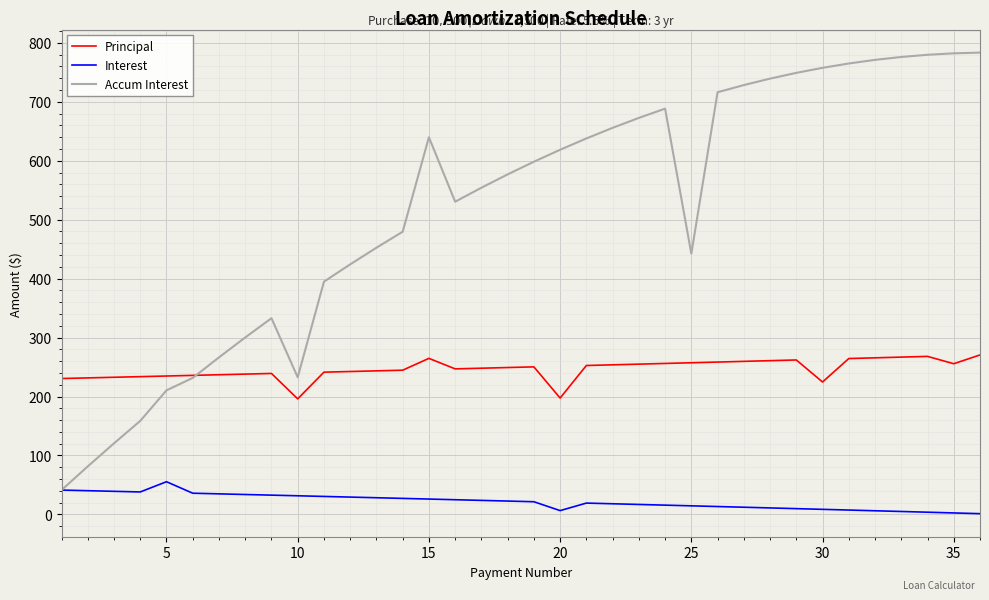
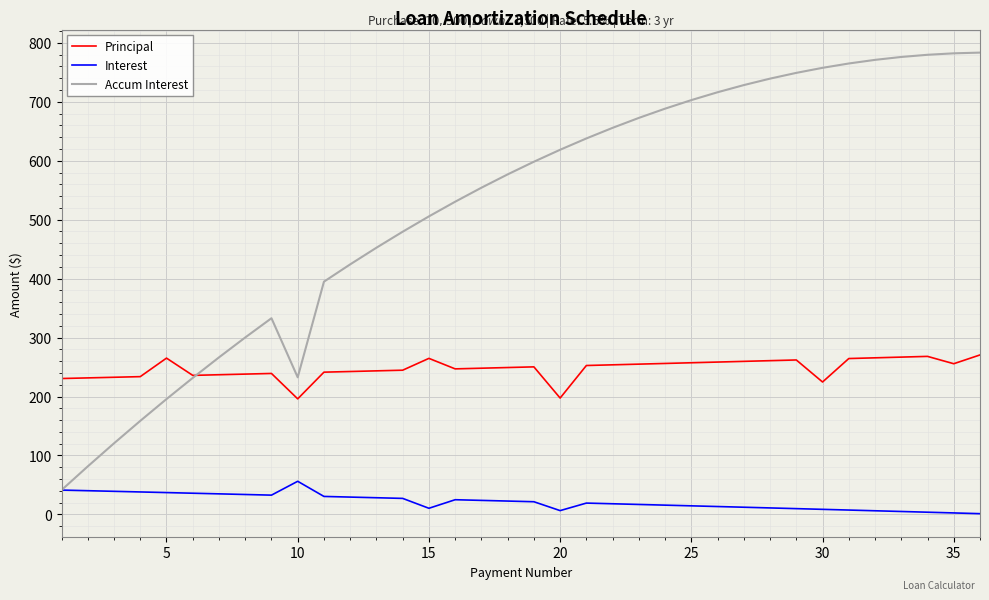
  {
    "Principal": {
-     "5": 230,
+     "5": 270,
      "10": 200,
      "15": 260,
      "20": 200,
      "25": 260,
      "30": 220,
      "35": 260
    },
    "Interest": {
-     "5": 60,
-     "10": 30,
-     "15": 30,
+     "5": 40,
+     "10": 60,
+     "15": 10,
      "20": 10,
      "25": 10,
      "30": 10,
      "35": 0
    },
    "Accum Interest": {
-     "5": 210,
+     "5": 200,
      "10": 230,
-     "15": 640,
+     "15": 510,
      "20": 620,
-     "25": 440,
+     "25": 700,
      "30": 760,
      "35": 780
    }
  }
